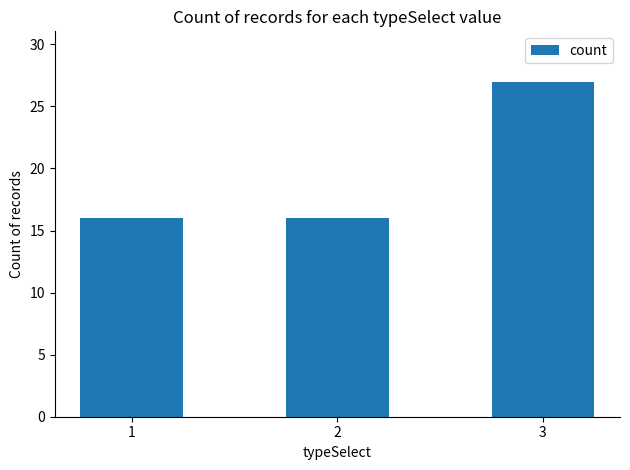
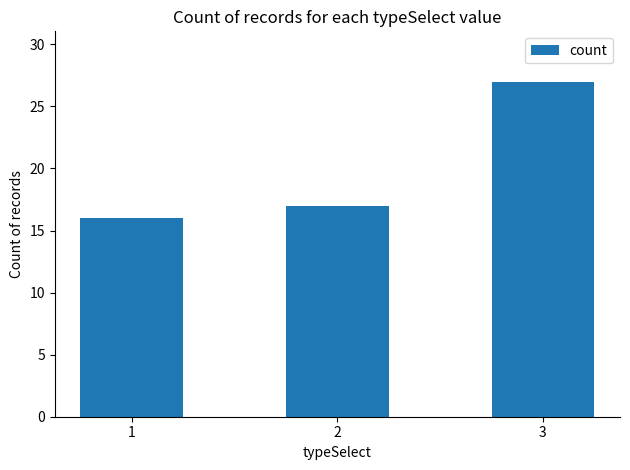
  {
    "1": 16,
-   "2": 16,
+   "2": 17,
    "3": 27
  }
